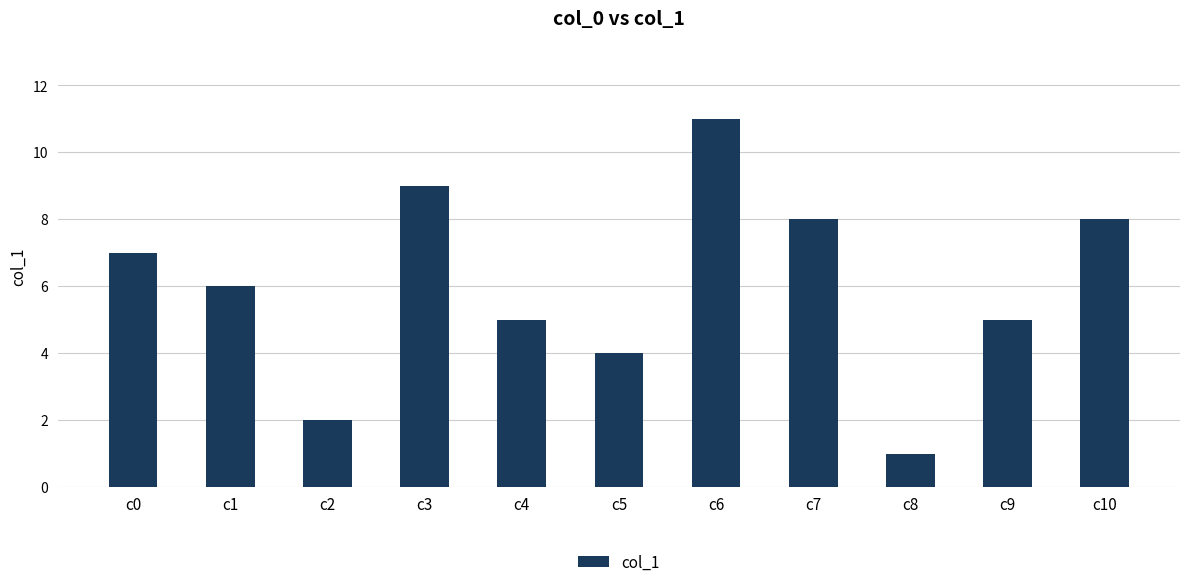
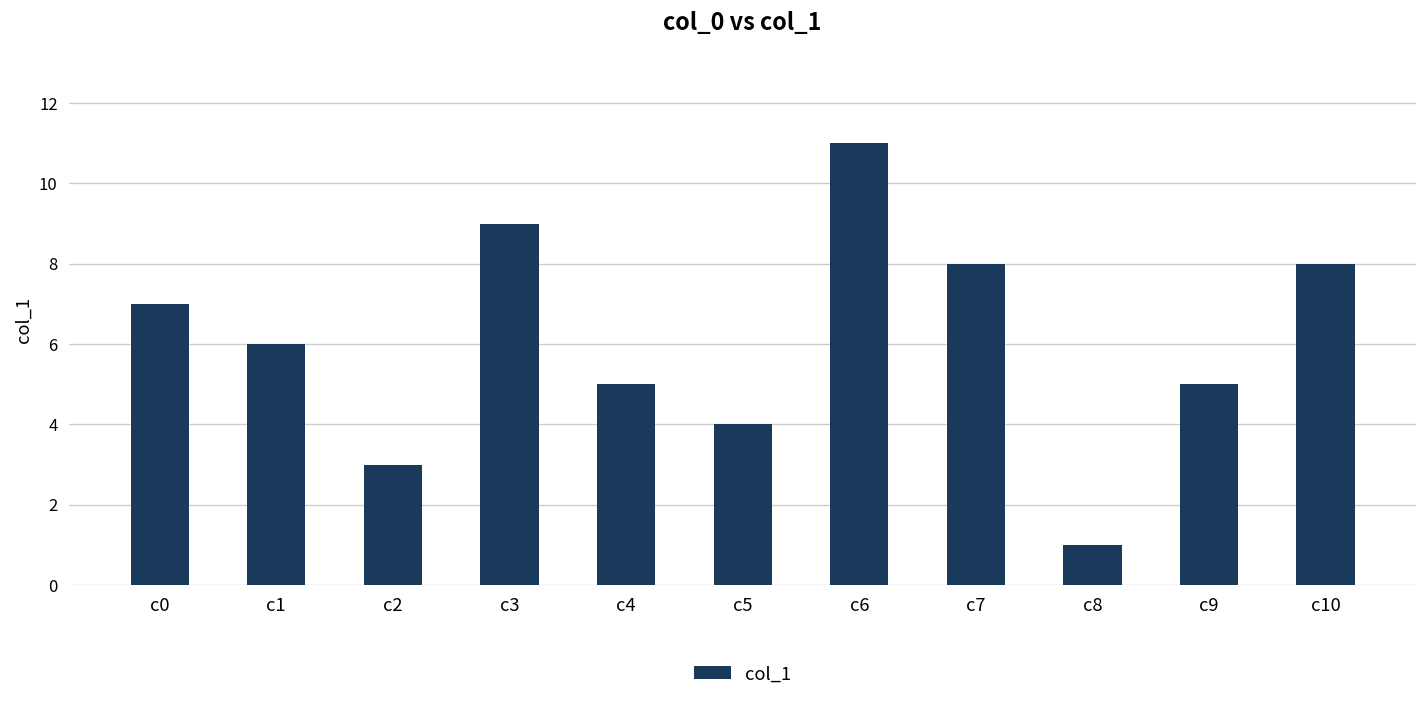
  {
    "c0": 7,
    "c1": 6,
-   "c2": 2,
+   "c2": 3,
    "c3": 9,
    "c4": 5,
    "c5": 4,
    "c6": 11,
    "c7": 8,
    "c8": 1,
    "c9": 5,
    "c10": 8
  }
